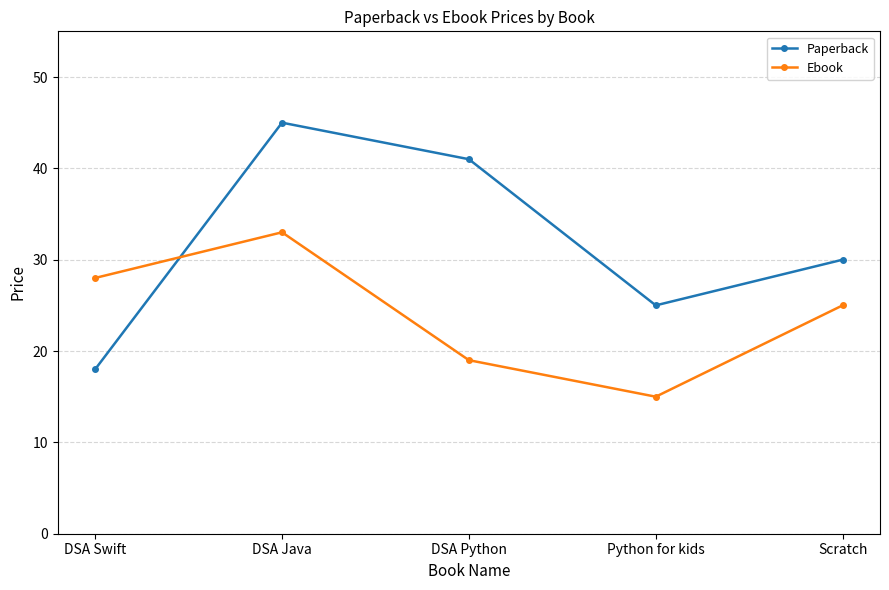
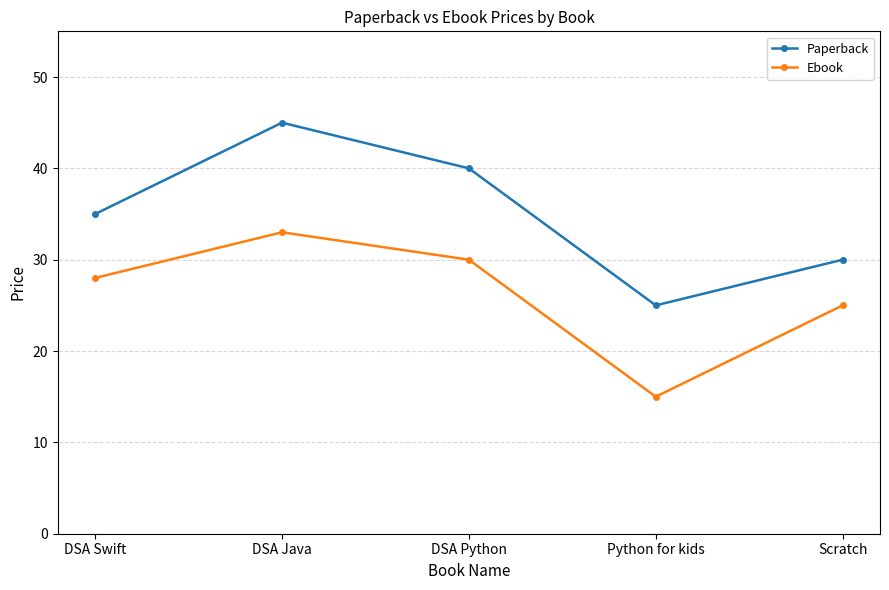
  {
    "Paperback": {
-     "DSA Swift": 18,
+     "DSA Swift": 35,
      "DSA Java": 45,
-     "DSA Python": 41,
+     "DSA Python": 40,
      "Python for kids": 25,
      "Scratch": 30
    },
    "Ebook": {
      "DSA Swift": 28,
      "DSA Java": 33,
-     "DSA Python": 19,
+     "DSA Python": 30,
      "Python for kids": 15,
      "Scratch": 25
    }
  }
